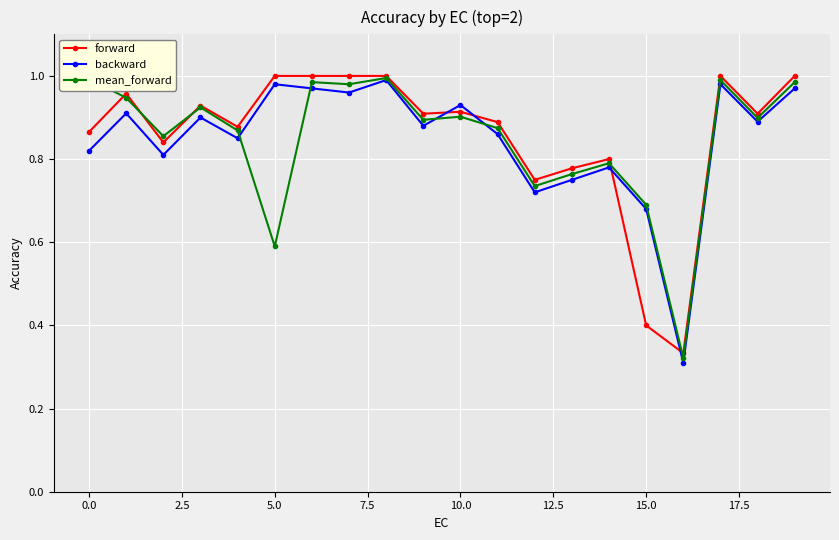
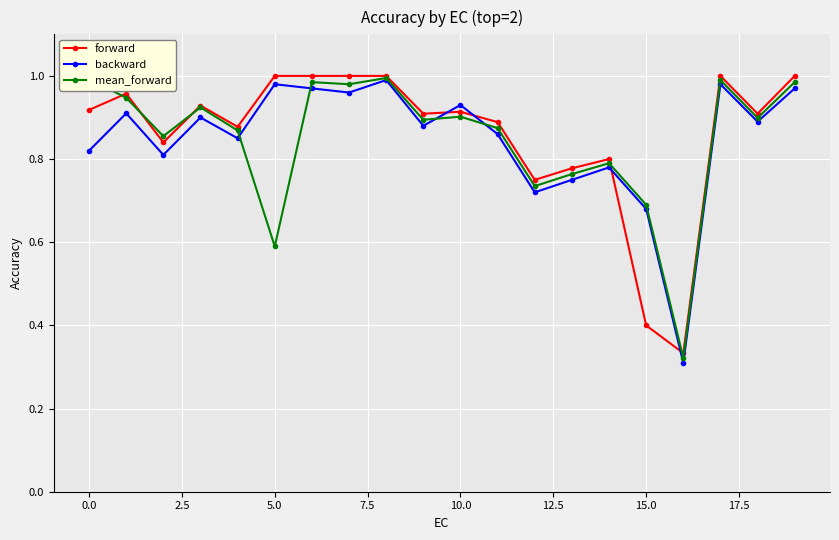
  {
    "forward": {
-     "0.0": 0.87,
+     "0.0": 0.92,
      "5.0": 1.00,
      "10.0": 0.91,
      "15.0": 0.40
    },
    "backward": {
      "0.0": 0.82,
      "5.0": 0.98,
      "10.0": 0.93,
      "15.0": 0.68
    },
    "mean_forward": {
      "5.0": 0.59,
      "10.0": 0.90,
      "15.0": 0.69
    }
  }
